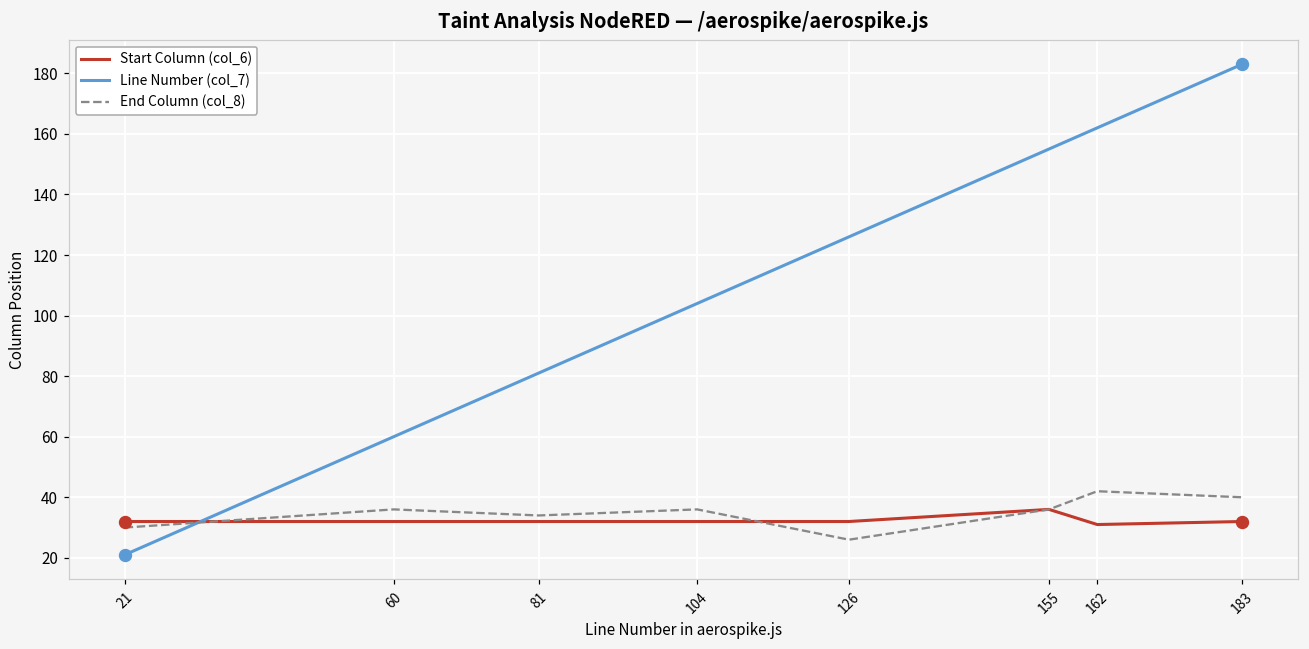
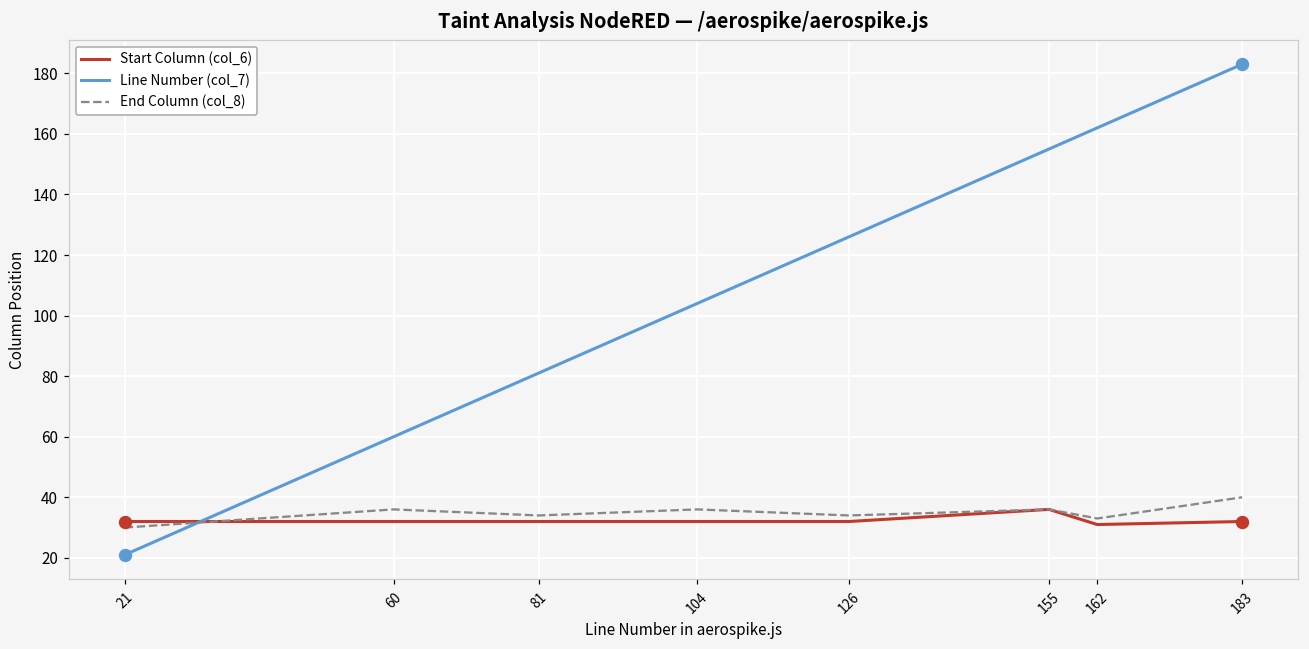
  {
    "End Column (col_8)": {
      "21": 30,
      "60": 36,
      "81": 34,
      "104": 36,
-     "126": 26,
-     "162": 42,
+     "126": 34,
+     "162": 33,
      "183": 40
    }
  }
